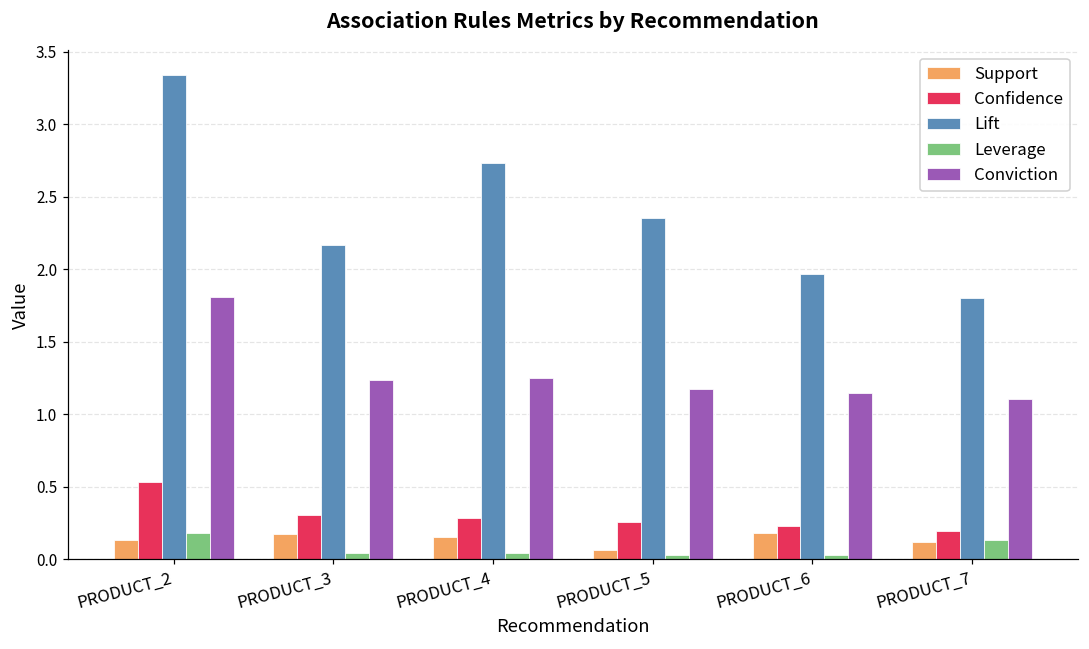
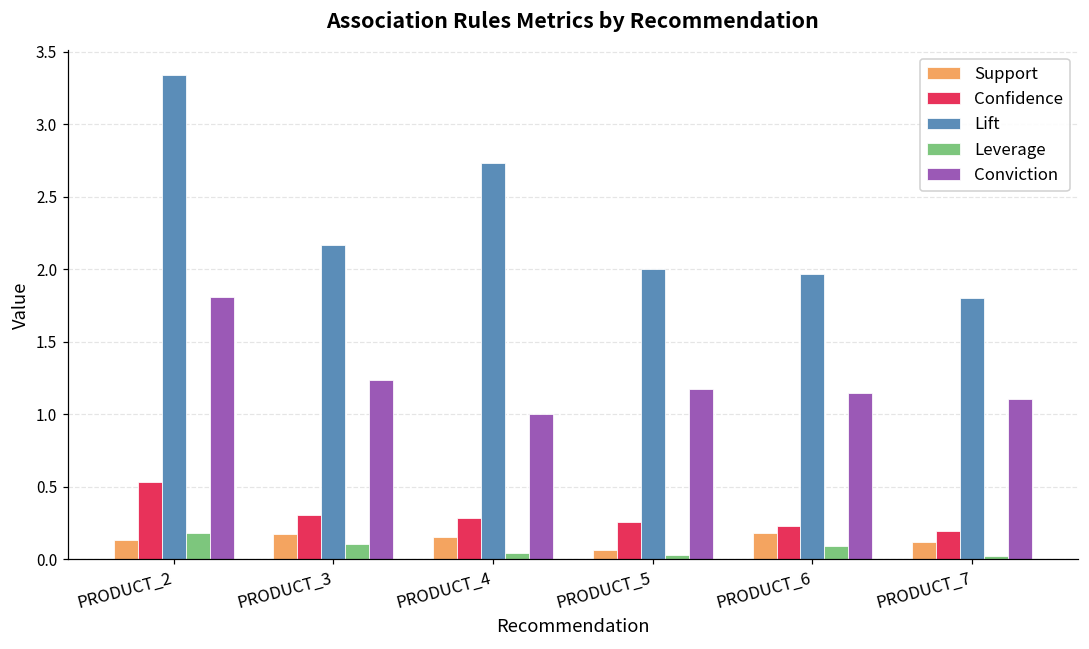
  {
    "Support": {
      "PRODUCT_2": 0.13,
      "PRODUCT_3": 0.18,
      "PRODUCT_4": 0.15,
      "PRODUCT_5": 0.06,
      "PRODUCT_6": 0.18,
      "PRODUCT_7": 0.12
    },
    "Confidence": {
      "PRODUCT_2": 0.54,
      "PRODUCT_3": 0.30,
      "PRODUCT_4": 0.29,
      "PRODUCT_5": 0.26,
      "PRODUCT_6": 0.23,
      "PRODUCT_7": 0.20
    },
    "Lift": {
      "PRODUCT_2": 3.34,
      "PRODUCT_3": 2.16,
      "PRODUCT_4": 2.73,
-     "PRODUCT_5": 2.35,
+     "PRODUCT_5": 2.00,
      "PRODUCT_6": 1.97,
      "PRODUCT_7": 1.80
    },
    "Leverage": {
      "PRODUCT_2": 0.18,
-     "PRODUCT_3": 0.04,
+     "PRODUCT_3": 0.11,
      "PRODUCT_4": 0.05,
      "PRODUCT_5": 0.03,
-     "PRODUCT_6": 0.03,
-     "PRODUCT_7": 0.13
+     "PRODUCT_6": 0.09,
+     "PRODUCT_7": 0.02
    },
    "Conviction": {
      "PRODUCT_2": 1.81,
      "PRODUCT_3": 1.23,
-     "PRODUCT_4": 1.25,
+     "PRODUCT_4": 1.00,
      "PRODUCT_5": 1.18,
      "PRODUCT_6": 1.15,
      "PRODUCT_7": 1.11
    }
  }
